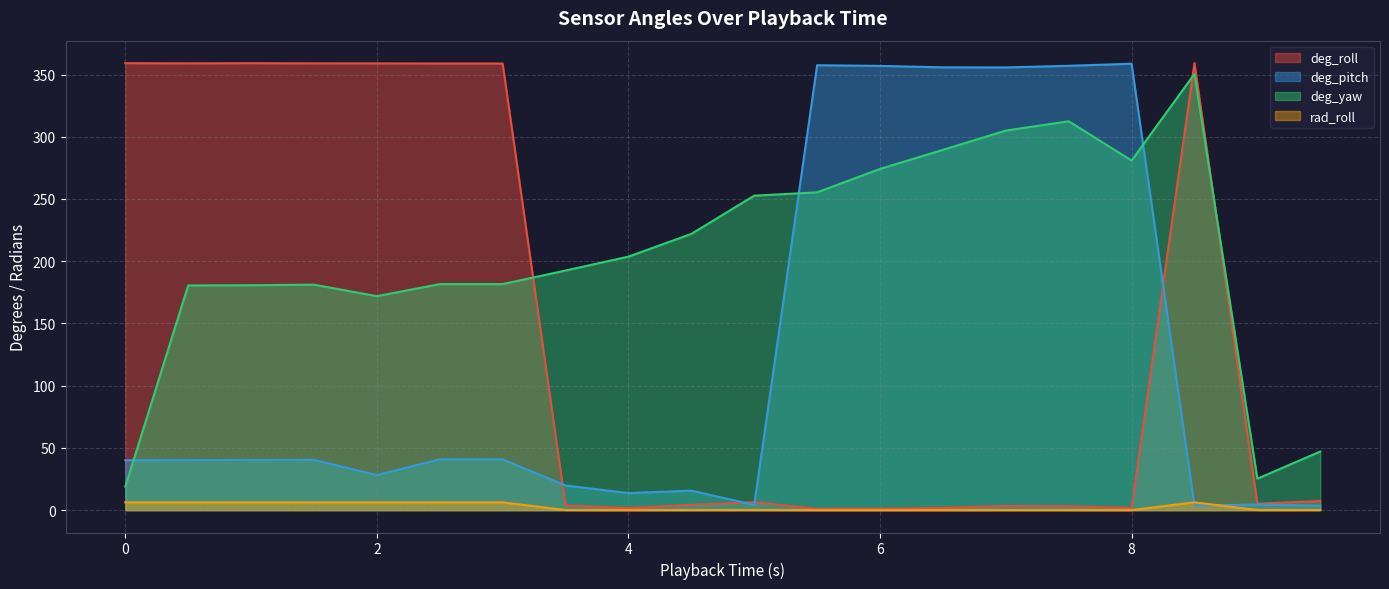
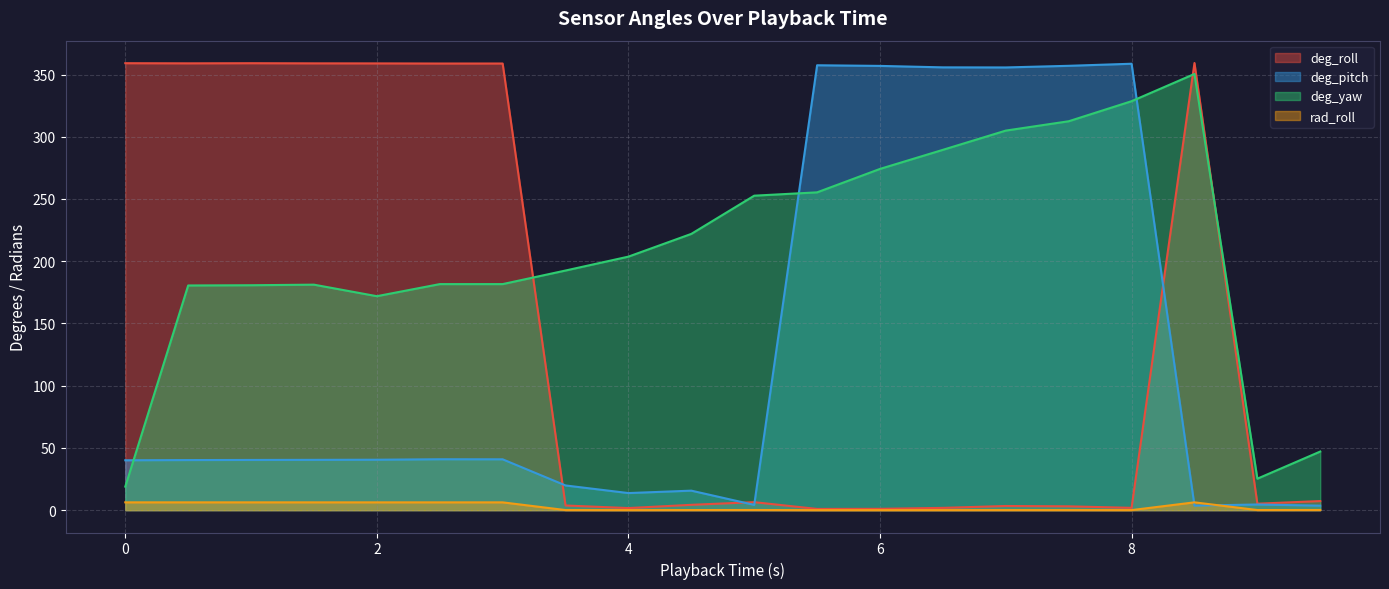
  {
    "deg_roll": {
      "0": 359,
      "2": 359
    },
    "deg_pitch": {
      "0": 40,
-     "2": 28,
+     "2": 41,
      "4": 14,
      "6": 357,
      "8": 359
    },
    "deg_yaw": {
      "0": 19,
      "2": 172,
      "4": 204,
      "6": 274,
-     "8": 281
+     "8": 329
    },
    "rad_roll": {
      "0": 6,
      "2": 6
    }
  }
